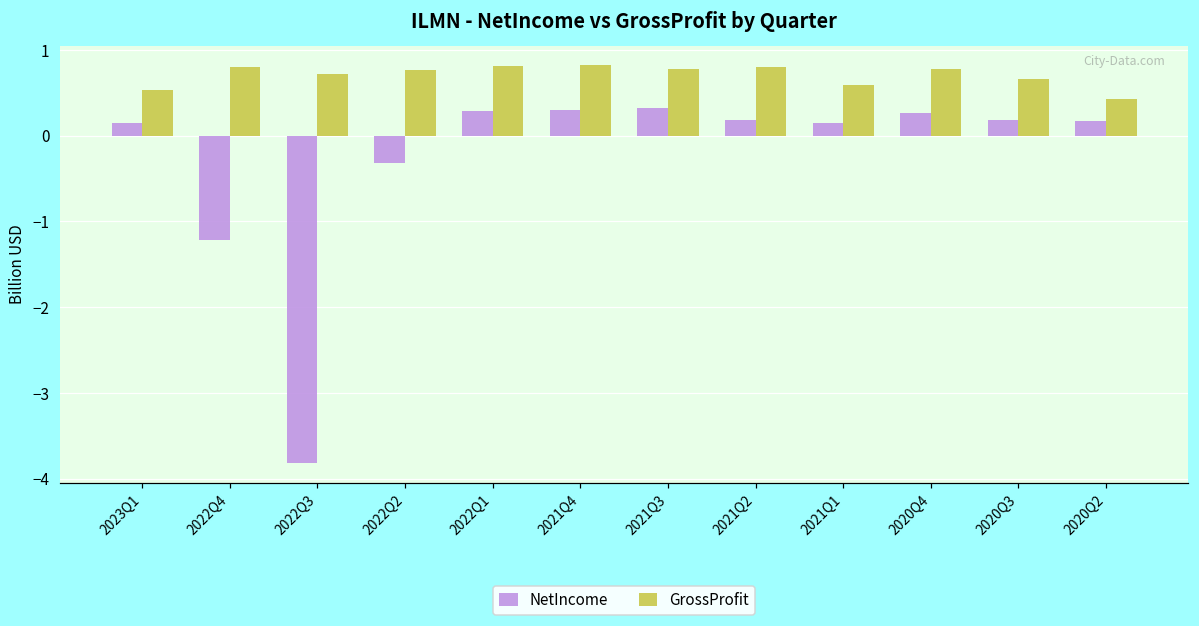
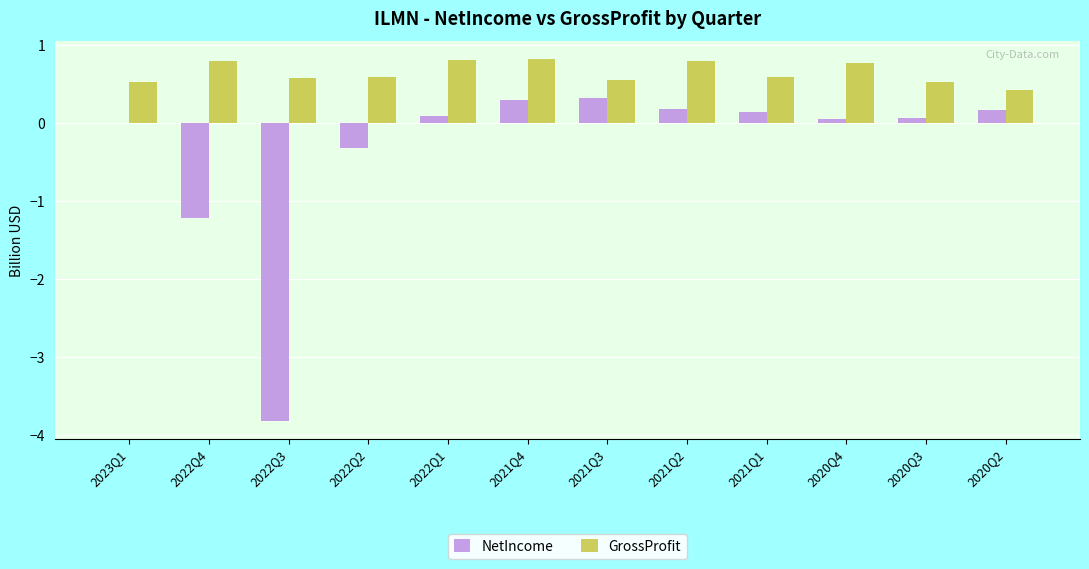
  {
    "NetIncome": {
-     "2023Q1": 0.1,
+     "2023Q1": 0.0,
      "2022Q4": -1.2,
      "2022Q3": -3.8,
      "2022Q2": -0.3,
-     "2022Q1": 0.3,
+     "2022Q1": 0.1,
      "2021Q4": 0.3,
      "2021Q3": 0.3,
      "2021Q2": 0.2,
      "2021Q1": 0.1,
-     "2020Q4": 0.3,
-     "2020Q3": 0.2,
+     "2020Q4": 0.1,
+     "2020Q3": 0.1,
      "2020Q2": 0.2
    },
    "GrossProfit": {
      "2023Q1": 0.5,
      "2022Q4": 0.8,
-     "2022Q3": 0.7,
-     "2022Q2": 0.8,
+     "2022Q3": 0.6,
+     "2022Q2": 0.6,
      "2022Q1": 0.8,
      "2021Q4": 0.8,
-     "2021Q3": 0.8,
+     "2021Q3": 0.6,
      "2021Q2": 0.8,
      "2021Q1": 0.6,
      "2020Q4": 0.8,
-     "2020Q3": 0.7,
+     "2020Q3": 0.5,
      "2020Q2": 0.4
    }
  }
